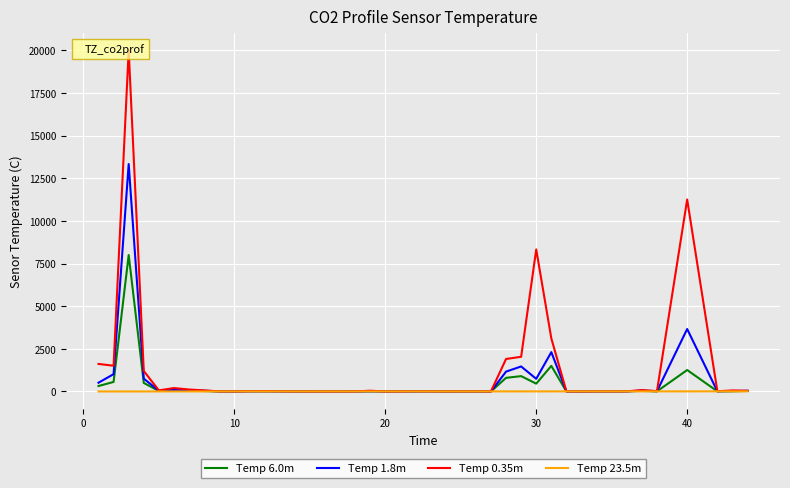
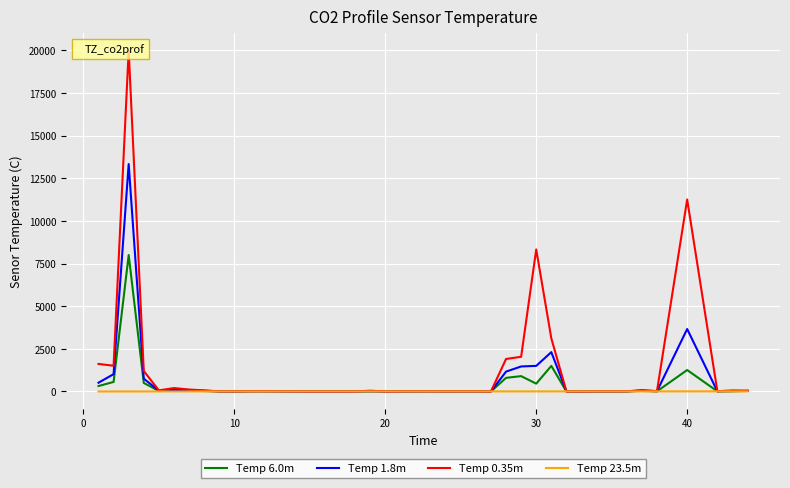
  {
    "Temp 6.0m": {
      "30": 500,
      "40": 1300
    },
    "Temp 1.8m": {
-     "30": 700,
+     "30": 1500,
      "40": 3700
    },
    "Temp 0.35m": {
      "30": 8300,
      "40": 11300
    },
    "Temp 23.5m": {
      "30": 0,
      "40": 0
    }
  }
